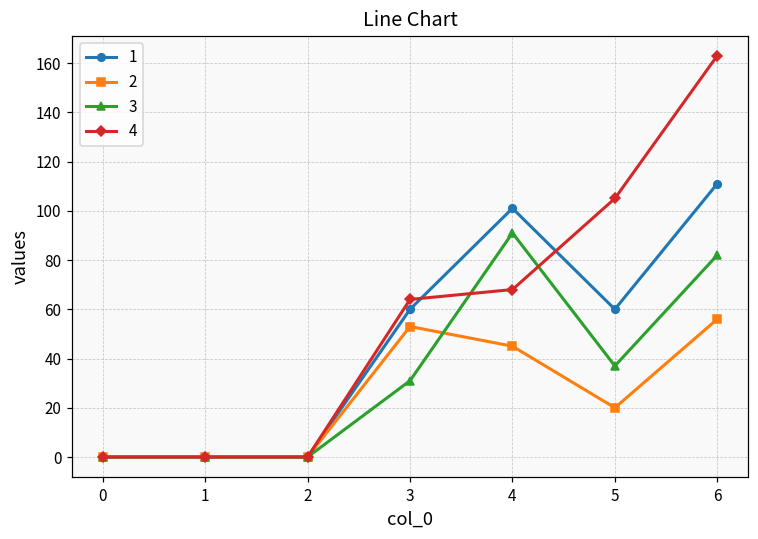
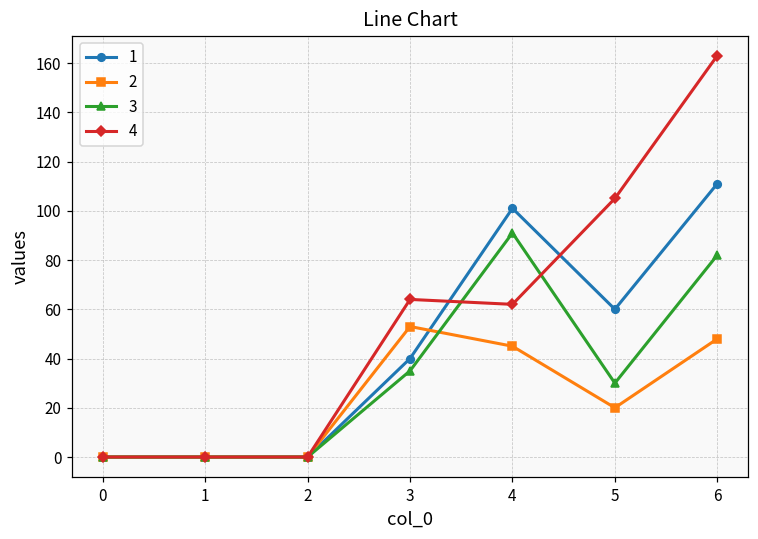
  {
    "1": {
-     "3": 60,
+     "3": 40,
      "4": 101,
      "5": 60,
      "6": 111
    },
    "2": {
      "3": 53,
      "4": 45,
      "5": 20,
-     "6": 56
+     "6": 48
    },
    "3": {
-     "3": 31,
+     "3": 35,
      "4": 91,
-     "5": 37,
+     "5": 30,
      "6": 82
    },
    "4": {
      "3": 64,
-     "4": 68,
+     "4": 62,
      "5": 105,
      "6": 163
    }
  }
